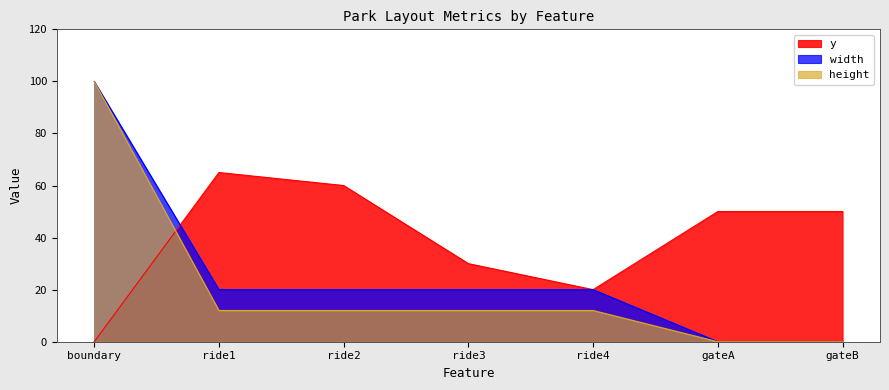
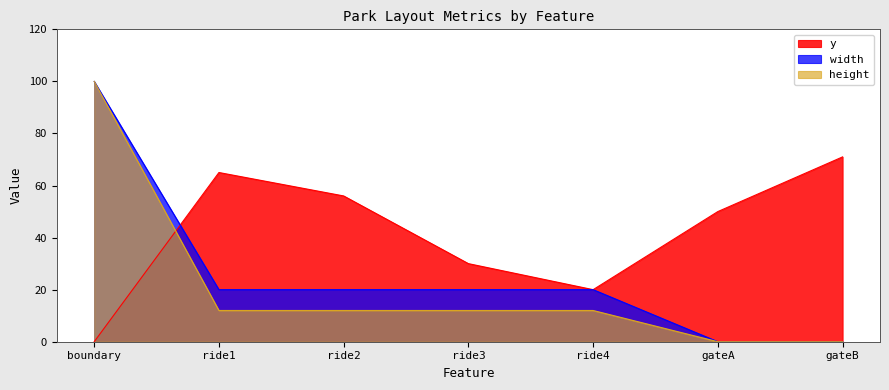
  {
    "y": {
      "boundary": 0,
      "ride1": 65,
-     "ride2": 60,
+     "ride2": 56,
      "ride3": 30,
      "gateA": 50,
-     "gateB": 50
+     "gateB": 71
    },
    "width": {
      "ride1": 20,
      "ride2": 20,
      "ride3": 20
    },
    "height": {
      "ride1": 12,
      "ride2": 12,
      "ride3": 12,
      "ride4": 12
    }
  }
